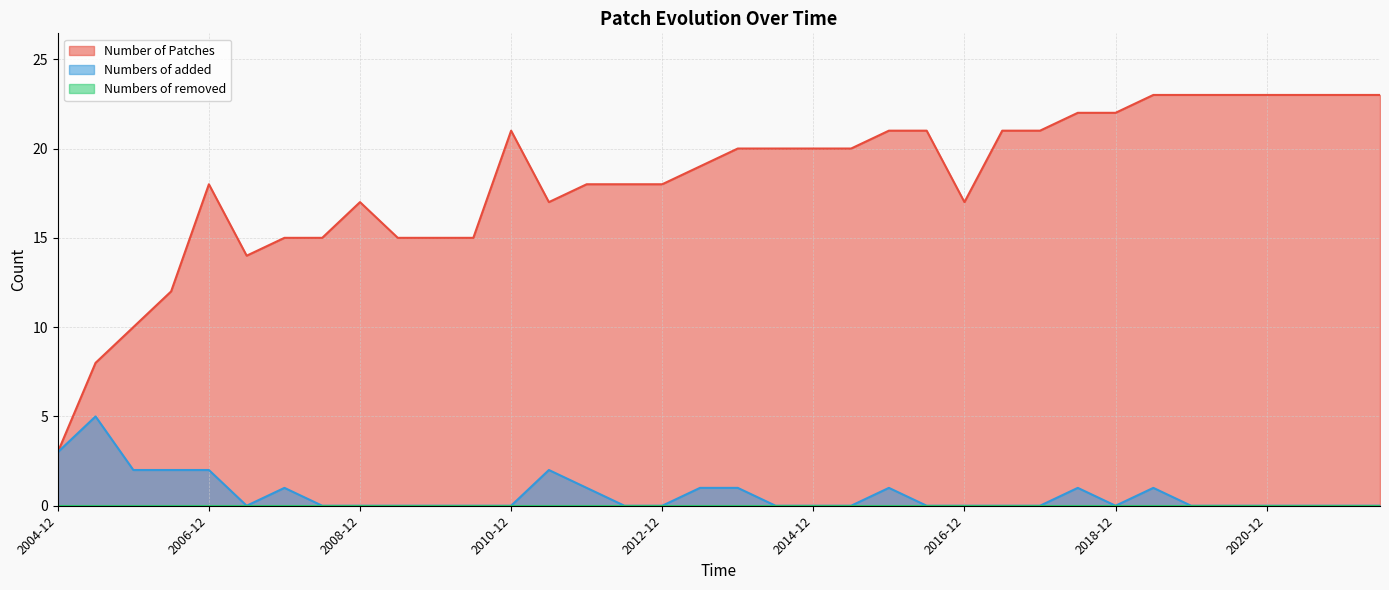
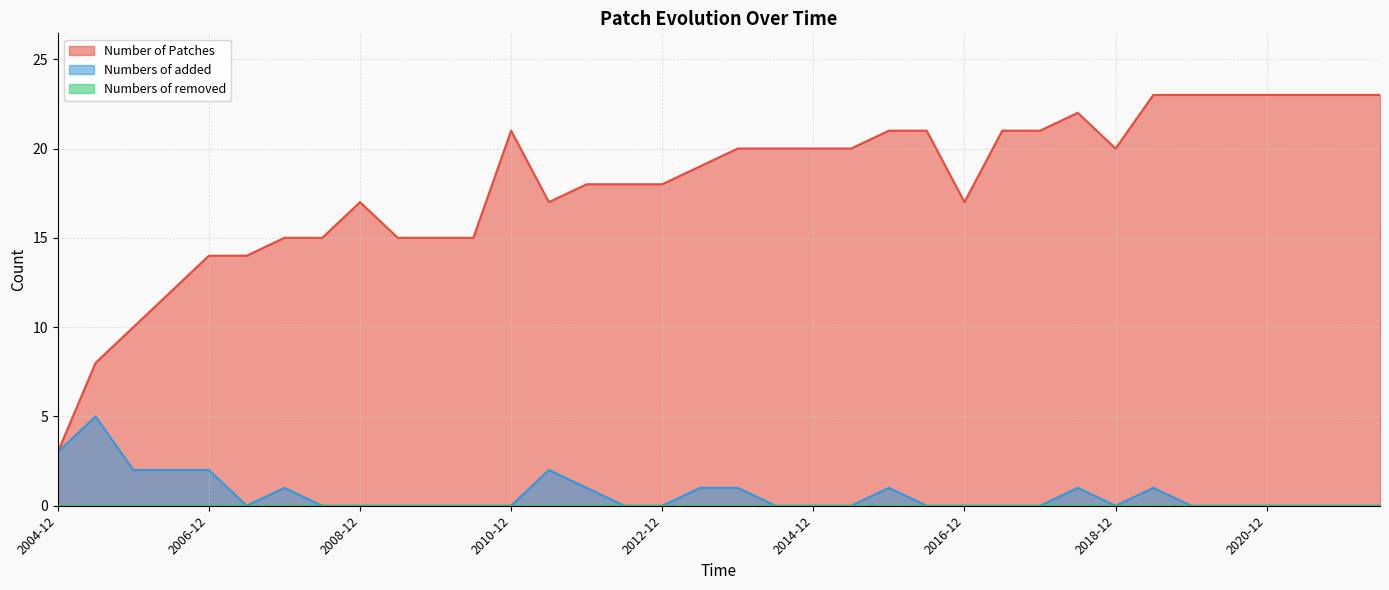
  {
    "Number of Patches": {
-     "2006-12": 18,
+     "2006-12": 14,
      "2008-12": 17,
      "2010-12": 21,
      "2012-12": 18,
      "2014-12": 20,
      "2016-12": 17,
-     "2018-12": 22,
+     "2018-12": 20,
      "2020-12": 23
    },
    "Numbers of added": {
      "2006-12": 2
    },
    "Numbers of removed": {
      "2004-12": 0,
      "2006-12": 0
    }
  }
